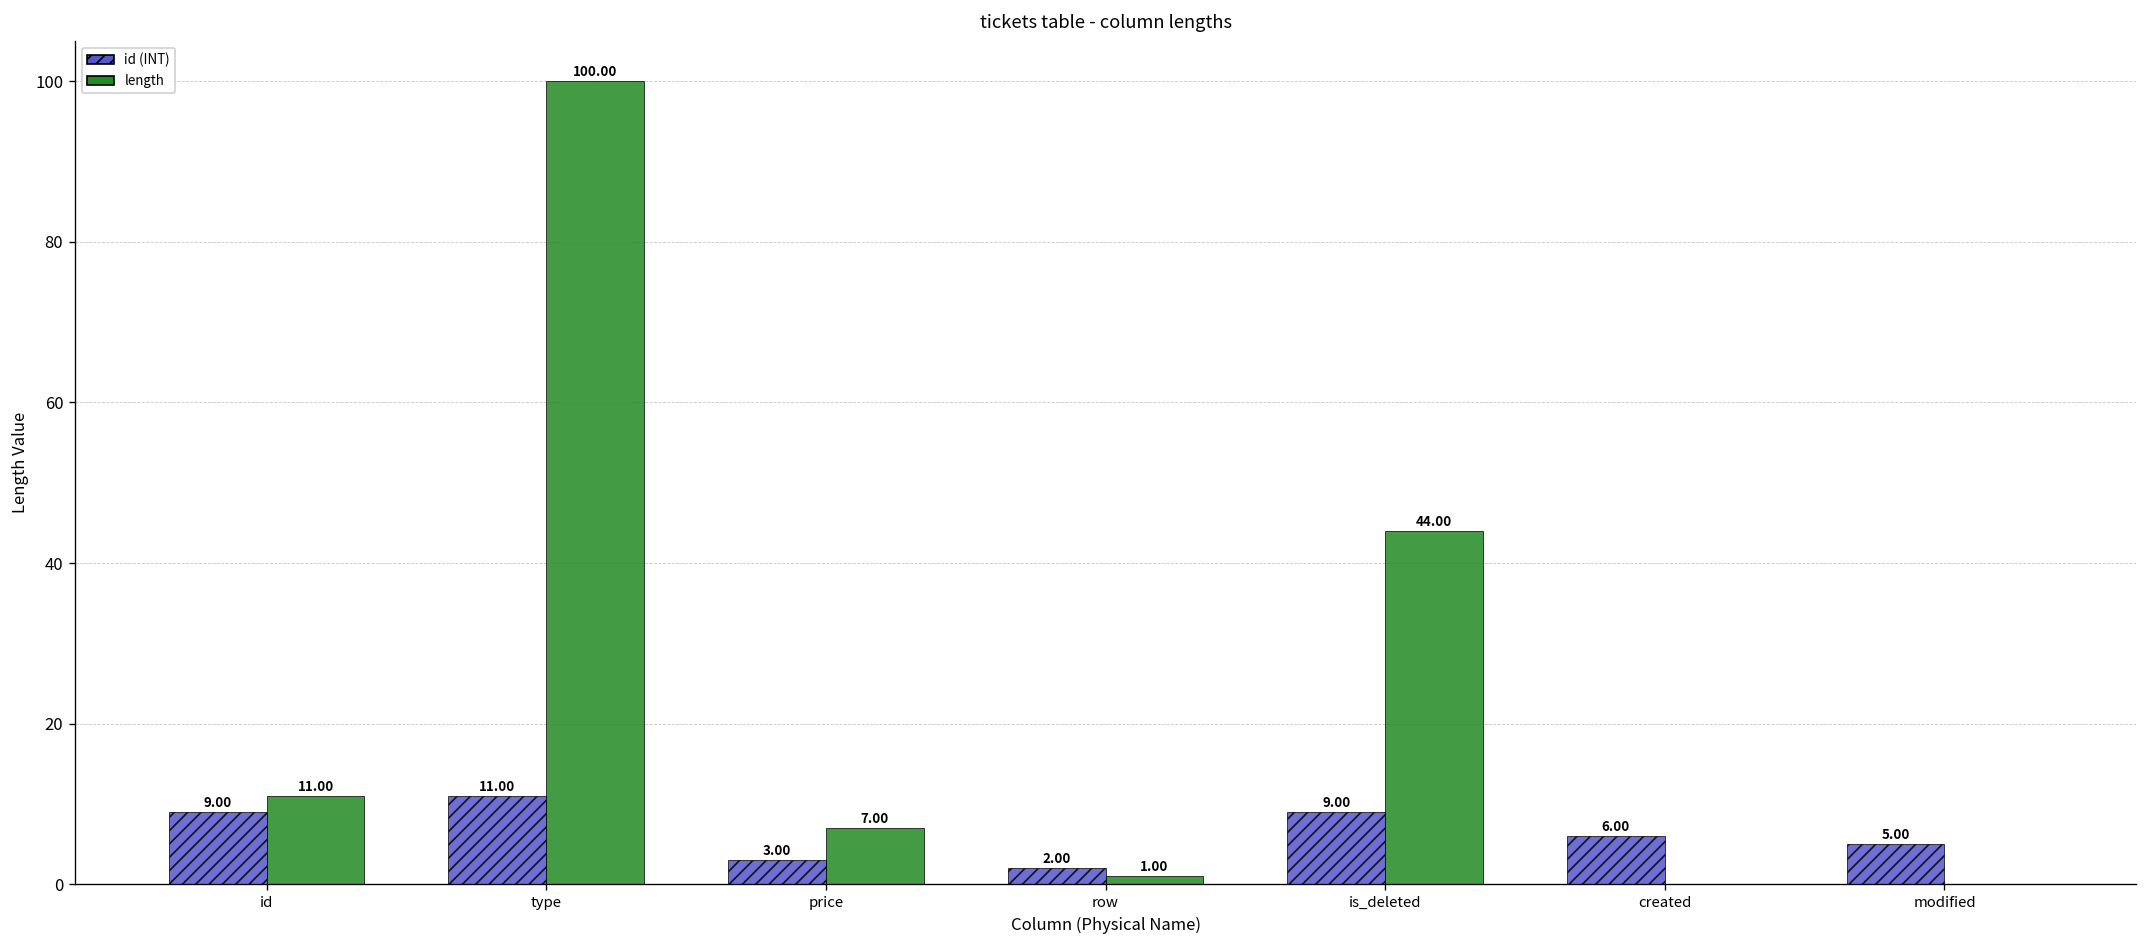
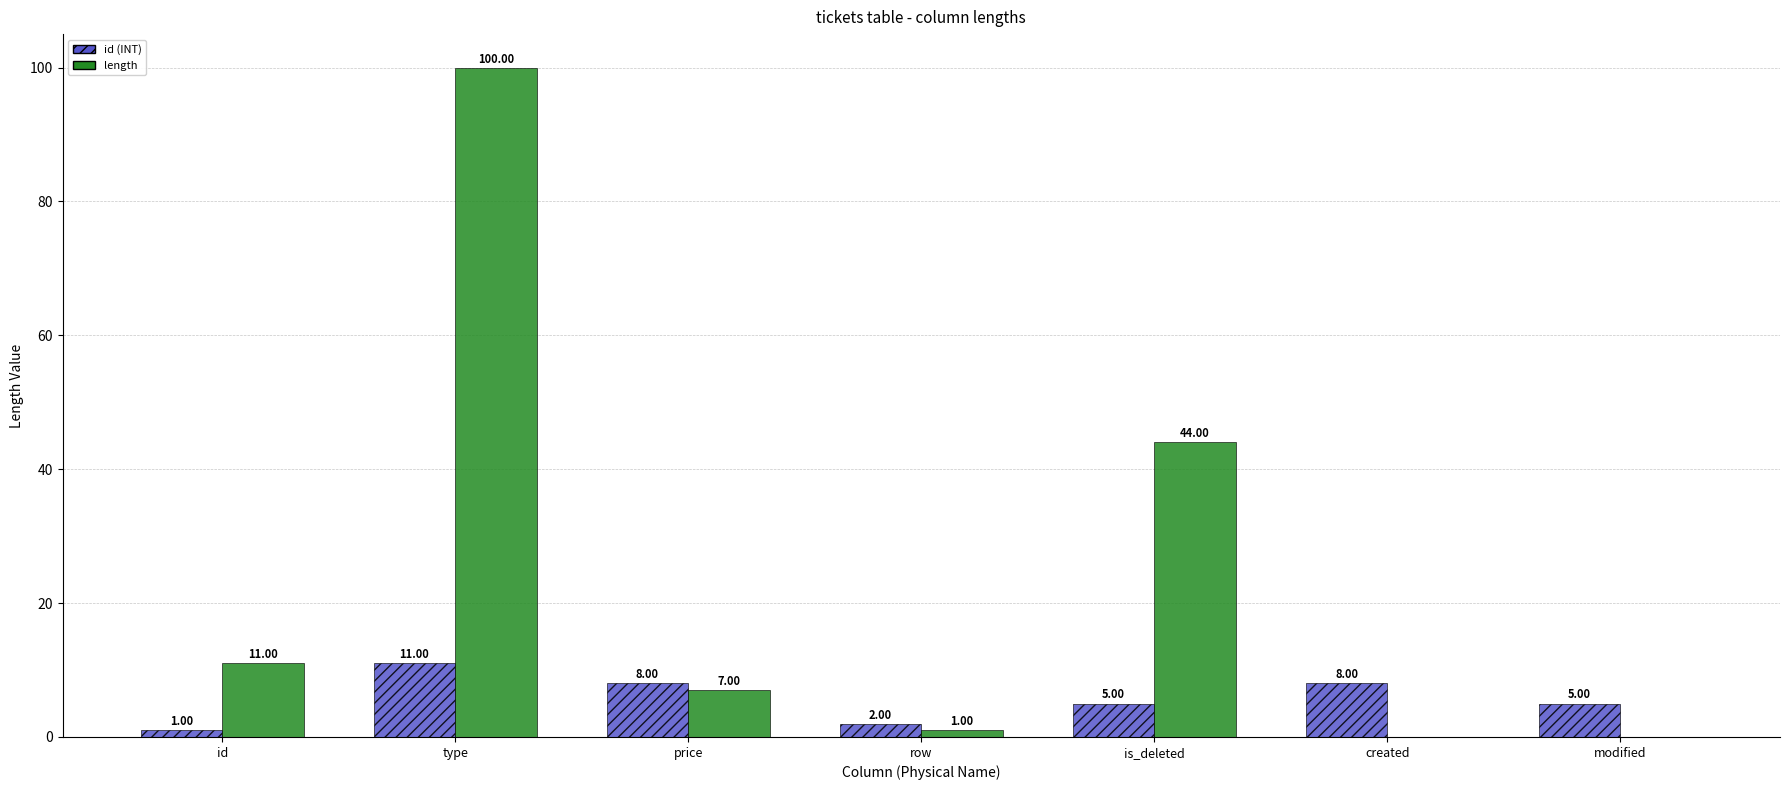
  {
    "id (INT)": {
-     "id": 9.00,
+     "id": 1.00,
      "type": 11.00,
-     "price": 3.00,
+     "price": 8.00,
      "row": 2.00,
-     "is_deleted": 9.00,
-     "created": 6.00,
+     "is_deleted": 5.00,
+     "created": 8.00,
      "modified": 5.00
    },
    "length": {
      "id": 11.00,
      "type": 100.00,
      "price": 7.00,
      "row": 1.00,
      "is_deleted": 44.00
    }
  }
